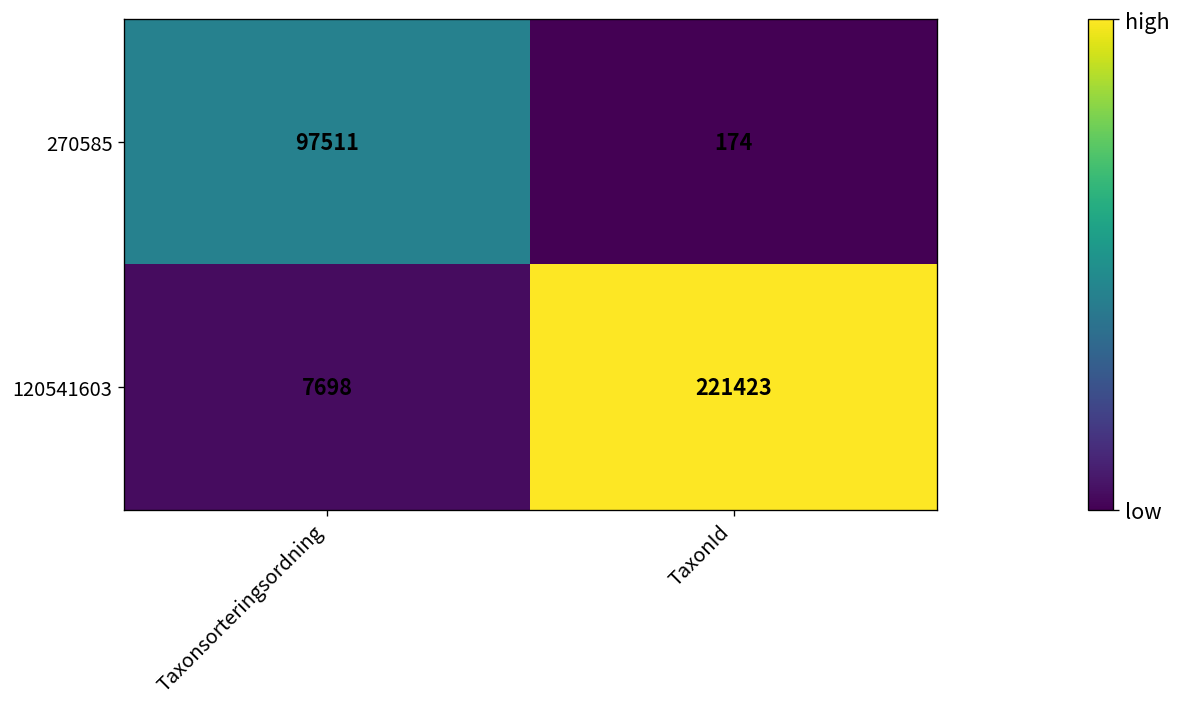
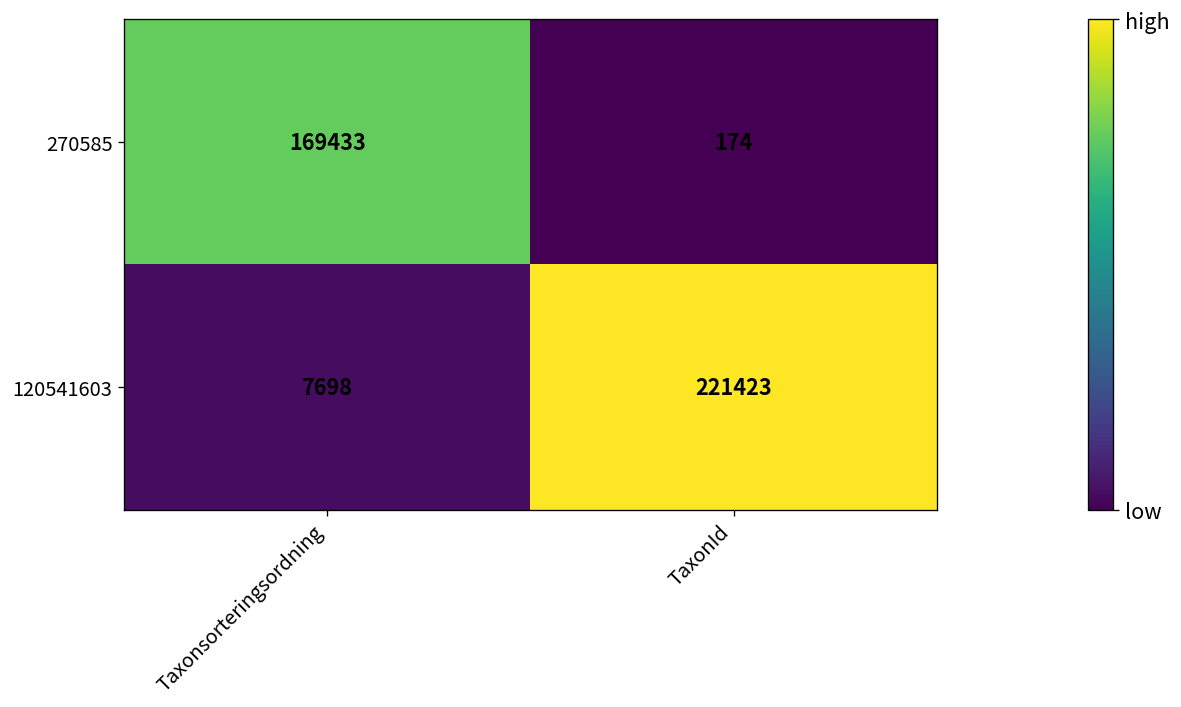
  {
    "270585": {
-     "Taxonsorteringsordning": 97511,
+     "Taxonsorteringsordning": 169433,
      "TaxonId": 174
    },
    "120541603": {
      "Taxonsorteringsordning": 7698,
      "TaxonId": 221423
    }
  }
